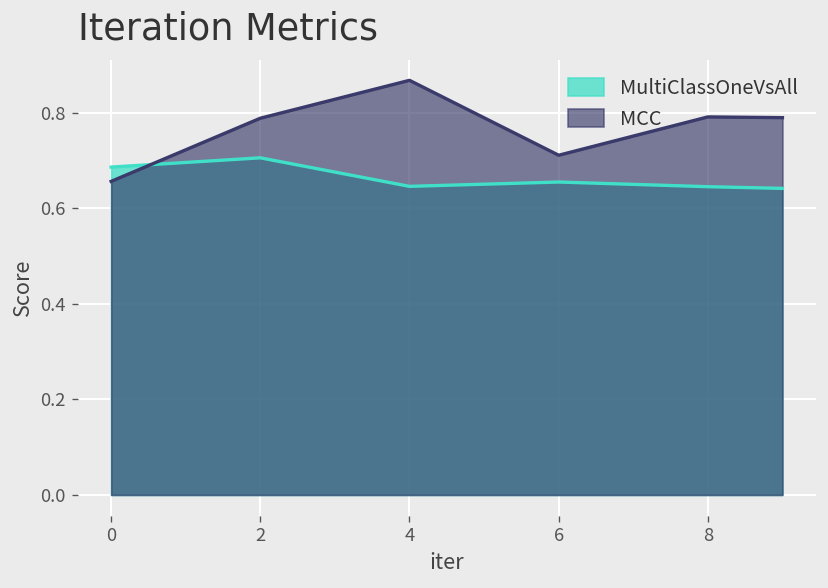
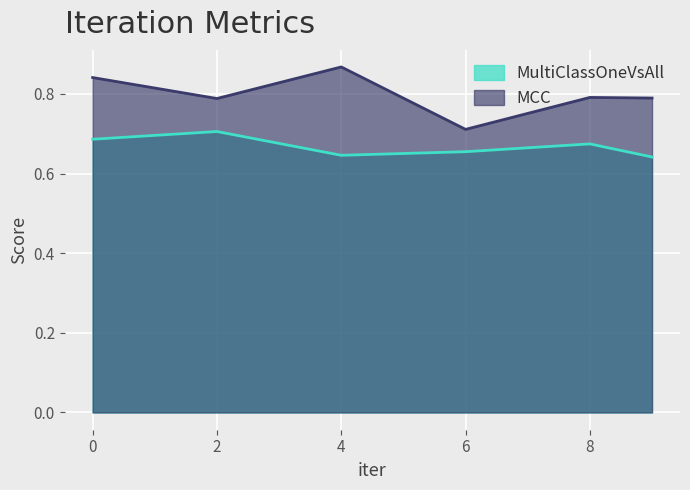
  {
    "MultiClassOneVsAll": {
      "0": 0.69,
      "2": 0.71,
      "4": 0.65,
      "6": 0.65,
-     "8": 0.65
+     "8": 0.67
    },
    "MCC": {
-     "0": 0.66,
+     "0": 0.84,
      "2": 0.79,
      "4": 0.87,
      "6": 0.71,
      "8": 0.79
    }
  }
